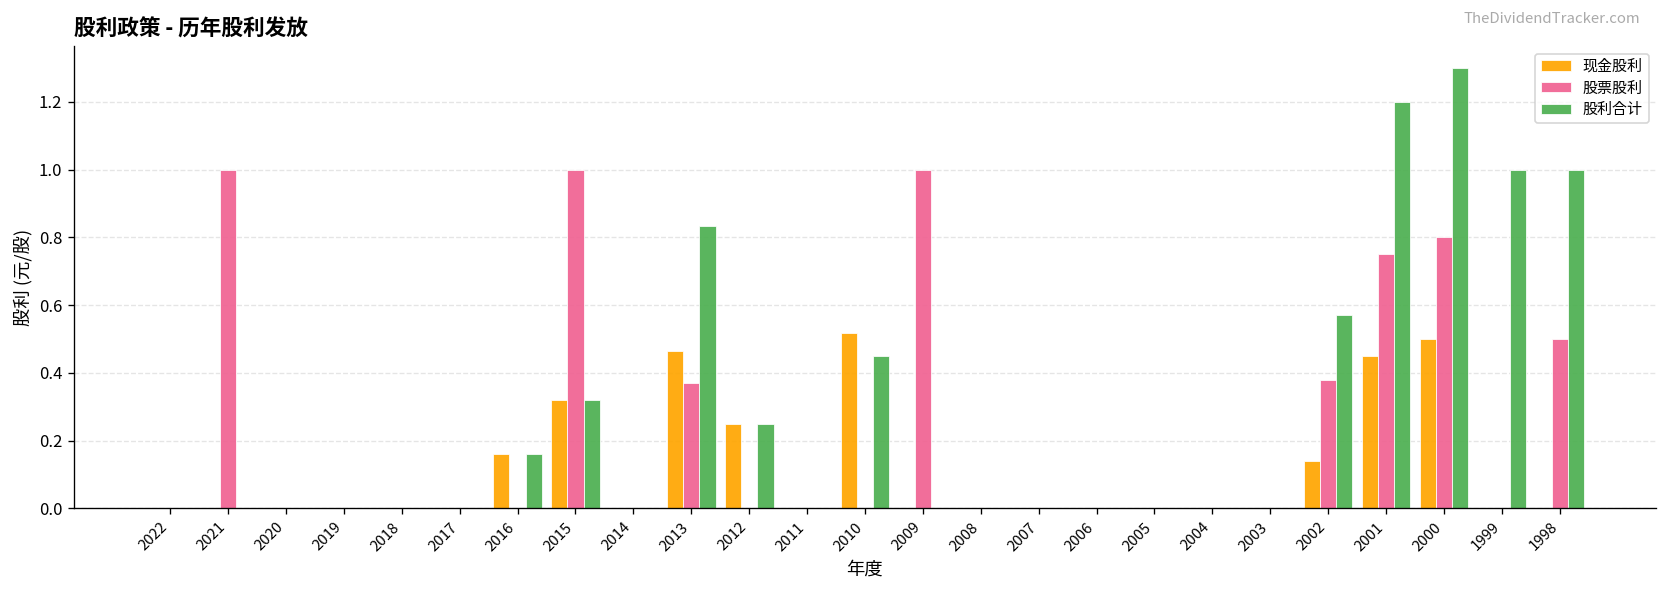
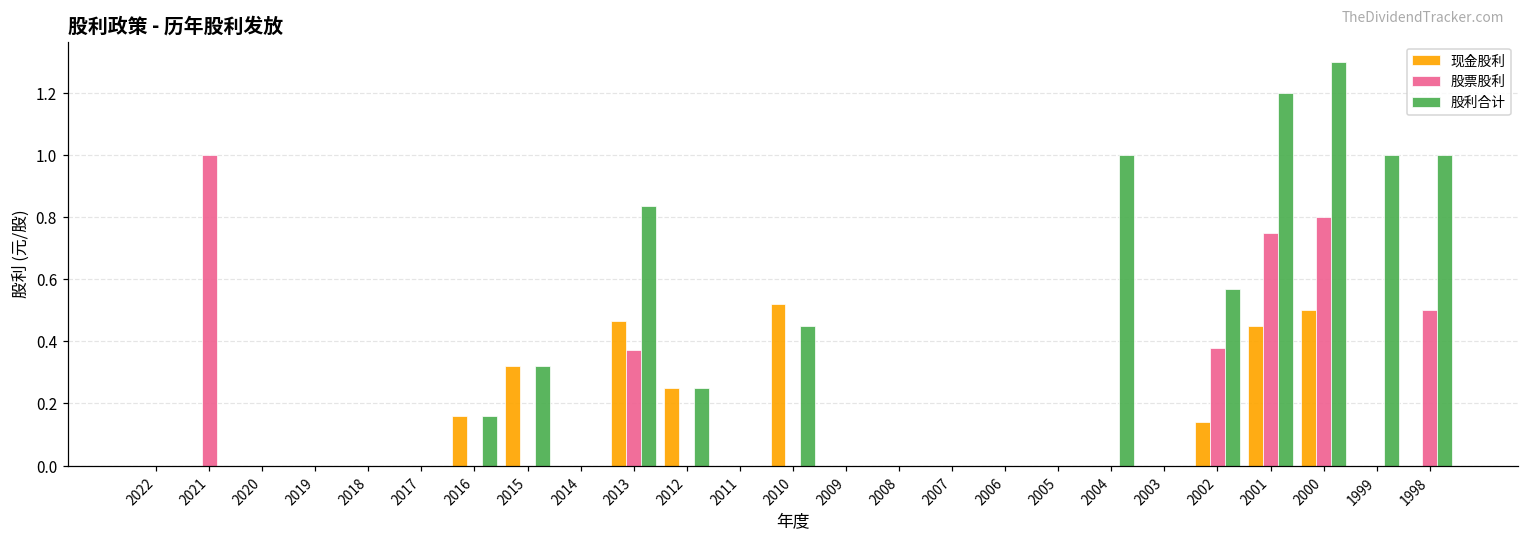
  {
    "现金股利": {
      "2022": 0,
      "2021": 0,
      "2020": 0,
      "2019": 0,
      "2018": 0,
      "2017": 0,
      "2016": 0.16,
      "2015": 0.32,
      "2014": 0,
      "2013": 0.46,
      "2012": 0.25,
      "2011": 0,
      "2010": 0.52,
      "2009": 0,
      "2008": 0,
      "2007": 0,
      "2006": 0,
      "2005": 0,
      "2004": 0,
      "2003": 0,
      "2002": 0.14,
      "2001": 0.45,
      "2000": 0.50,
      "1999": 0,
      "1998": 0
    },
    "股票股利": {
      "2022": 0,
      "2021": 1,
      "2020": 0,
      "2019": 0,
      "2018": 0,
      "2017": 0,
      "2016": 0,
-     "2015": 1,
+     "2015": 0,
      "2014": 0,
      "2013": 0.37,
      "2012": 0,
      "2011": 0,
      "2010": 0,
-     "2009": 1,
+     "2009": 0,
      "2008": 0,
      "2007": 0,
      "2006": 0,
      "2005": 0,
      "2004": 0,
      "2003": 0,
      "2002": 0.38,
      "2001": 0.75,
      "2000": 0.80,
      "1999": 0,
      "1998": 0.50
    },
    "股利合计": {
      "2022": 0,
      "2021": 0,
      "2020": 0,
      "2019": 0,
      "2018": 0,
      "2017": 0,
      "2016": 0.16,
      "2015": 0.32,
      "2014": 0,
      "2013": 0.84,
      "2012": 0.25,
      "2011": 0,
      "2010": 0.45,
      "2009": 0,
      "2008": 0,
      "2007": 0,
      "2006": 0,
      "2005": 0,
-     "2004": 0,
+     "2004": 1,
      "2003": 0,
      "2002": 0.57,
      "2001": 1.20,
      "2000": 1.30,
      "1999": 1,
      "1998": 1
    }
  }
